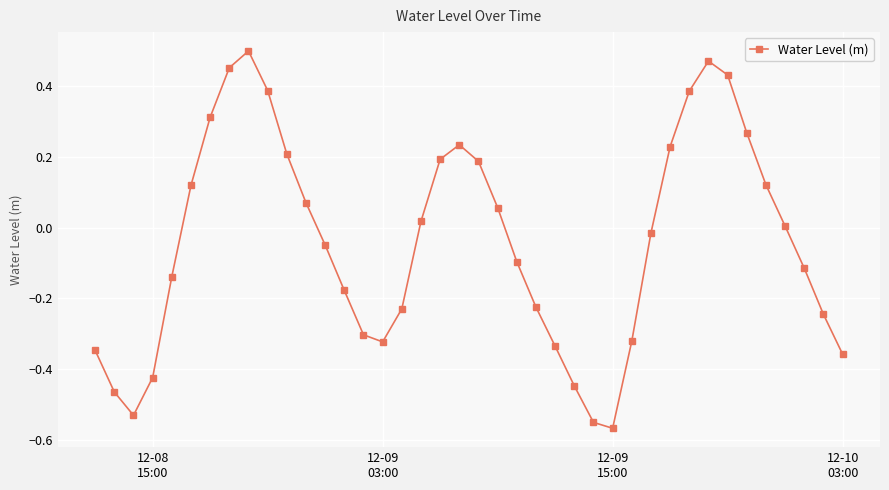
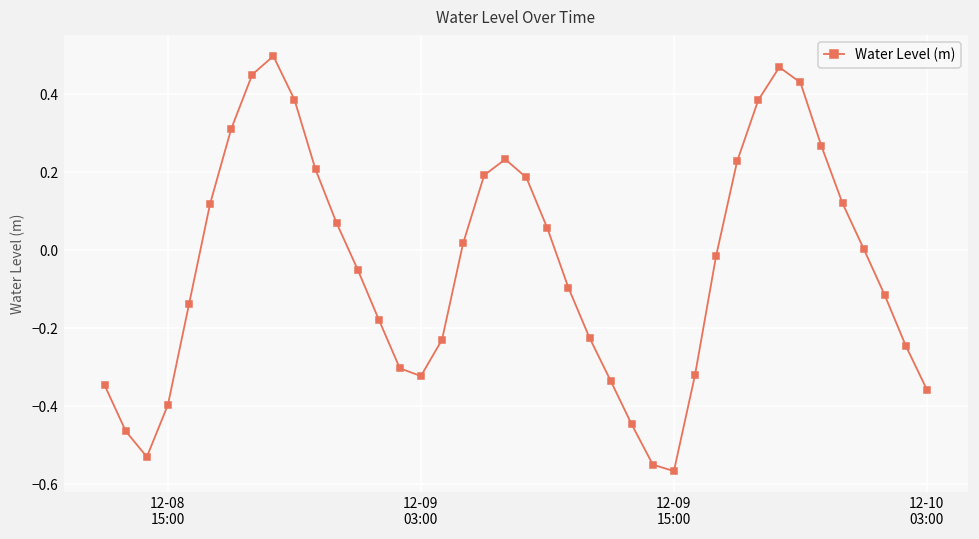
  {
-   "12-08 15:00": -0.42,
+   "12-08 15:00": -0.40,
    "12-09 03:00": -0.32,
    "12-09 15:00": -0.57,
    "12-10 03:00": -0.36
  }
